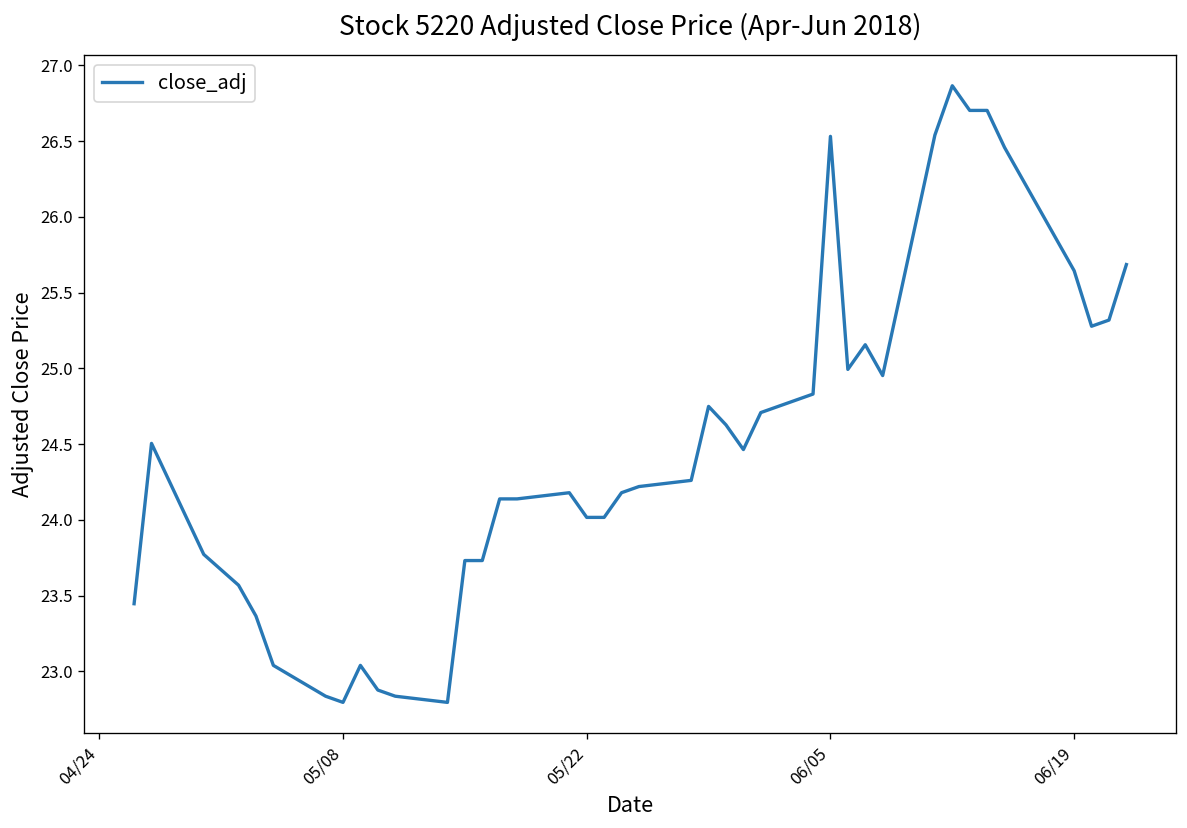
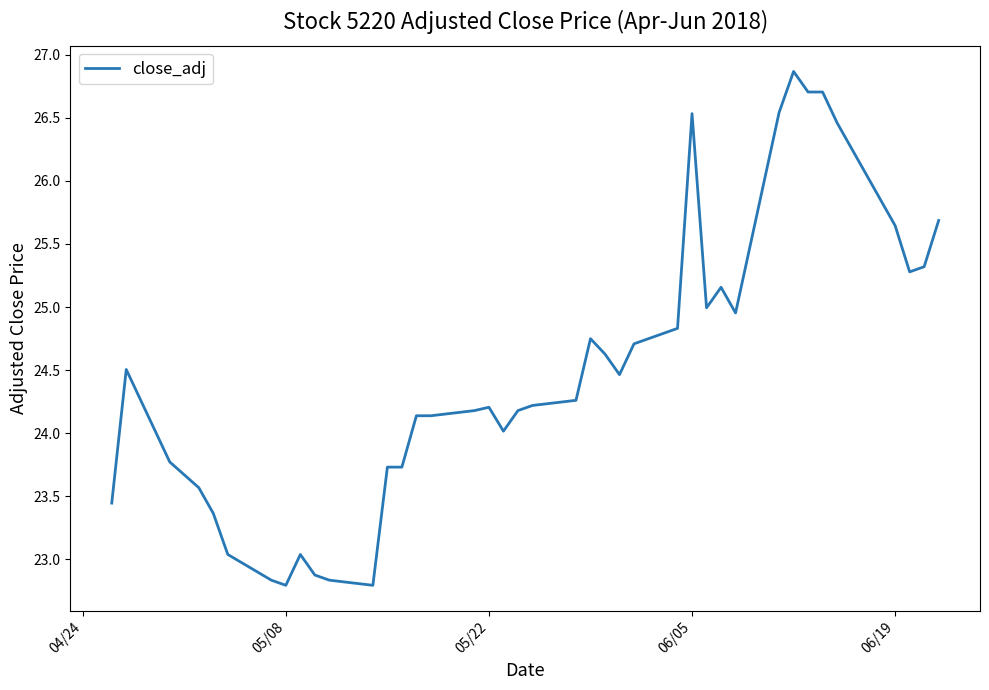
  {
    "05/08": 22.80,
-   "05/22": 24.02,
+   "05/22": 24.21,
    "06/05": 26.53,
    "06/19": 25.64
  }
